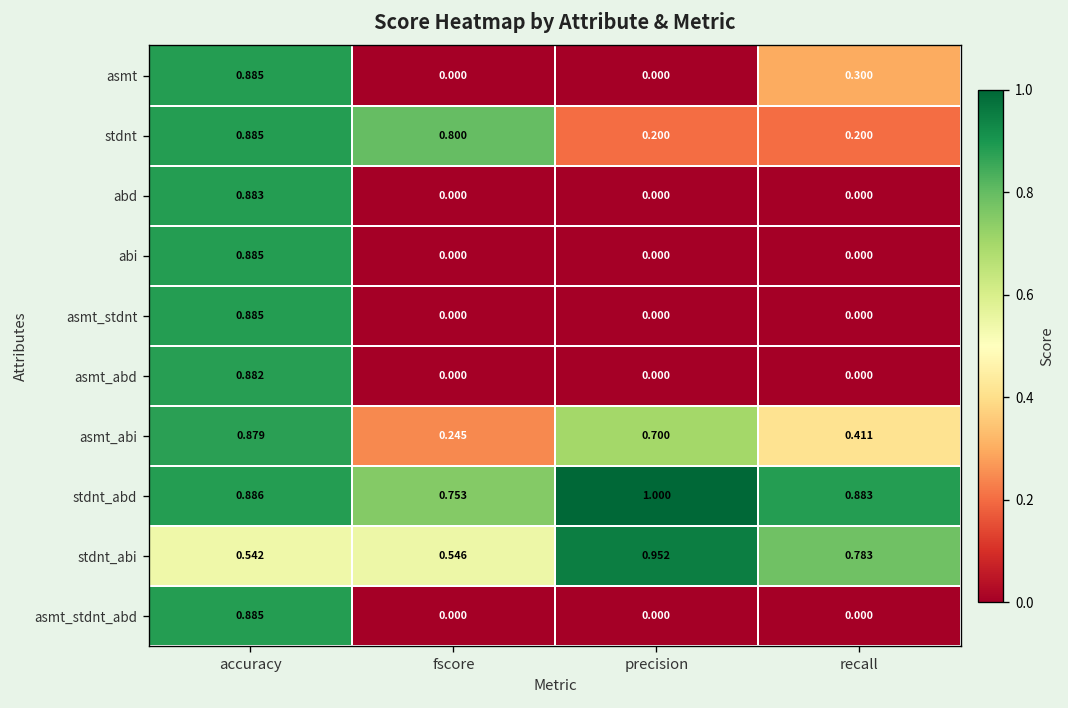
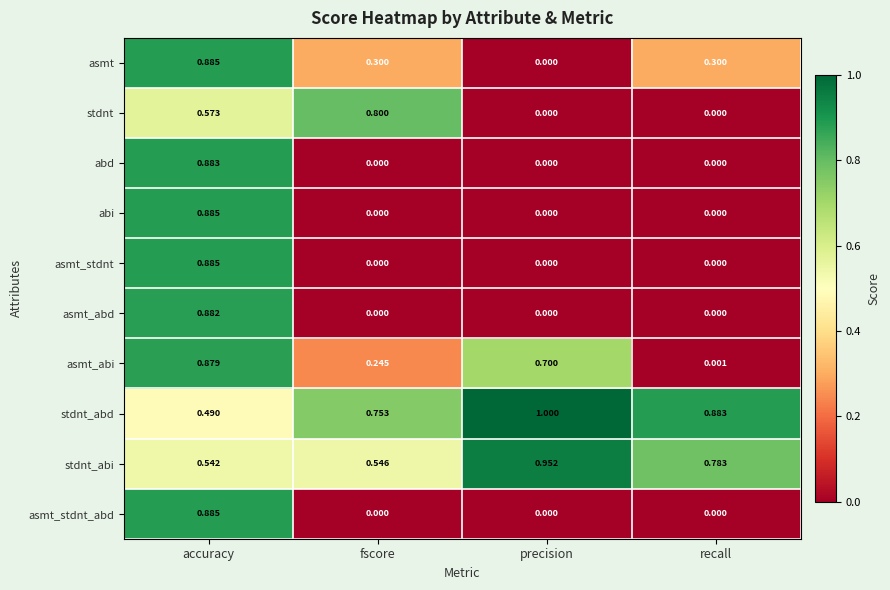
  {
    "asmt": {
      "accuracy": 0.885,
-     "fscore": 0.000,
+     "fscore": 0.300,
      "precision": 0.000,
      "recall": 0.300
    },
    "stdnt": {
-     "accuracy": 0.885,
+     "accuracy": 0.573,
      "fscore": 0.800,
-     "precision": 0.200,
-     "recall": 0.200
+     "precision": 0.000,
+     "recall": 0.000
    },
    "abd": {
      "accuracy": 0.883,
      "fscore": 0.000,
      "precision": 0.000,
      "recall": 0.000
    },
    "abi": {
      "accuracy": 0.885,
      "fscore": 0.000,
      "precision": 0.000,
      "recall": 0.000
    },
    "asmt_stdnt": {
      "accuracy": 0.885,
      "fscore": 0.000,
      "precision": 0.000,
      "recall": 0.000
    },
    "asmt_abd": {
      "accuracy": 0.882,
      "fscore": 0.000,
      "precision": 0.000,
      "recall": 0.000
    },
    "asmt_abi": {
      "accuracy": 0.879,
      "fscore": 0.245,
      "precision": 0.700,
-     "recall": 0.411
+     "recall": 0.001
    },
    "stdnt_abd": {
-     "accuracy": 0.886,
+     "accuracy": 0.490,
      "fscore": 0.753,
      "precision": 1.000,
      "recall": 0.883
    },
    "stdnt_abi": {
      "accuracy": 0.542,
      "fscore": 0.546,
      "precision": 0.952,
      "recall": 0.783
    },
    "asmt_stdnt_abd": {
      "accuracy": 0.885,
      "fscore": 0.000,
      "precision": 0.000,
      "recall": 0.000
    }
  }
